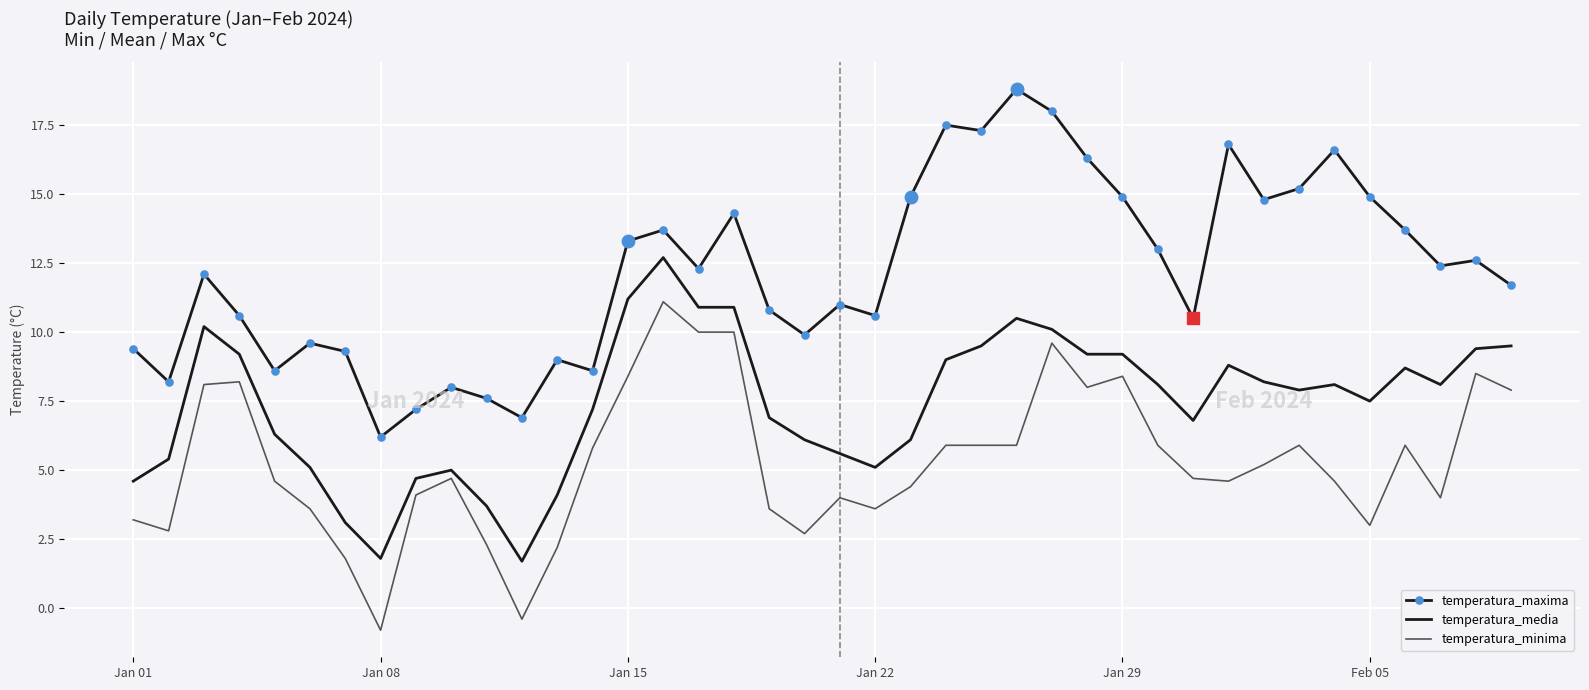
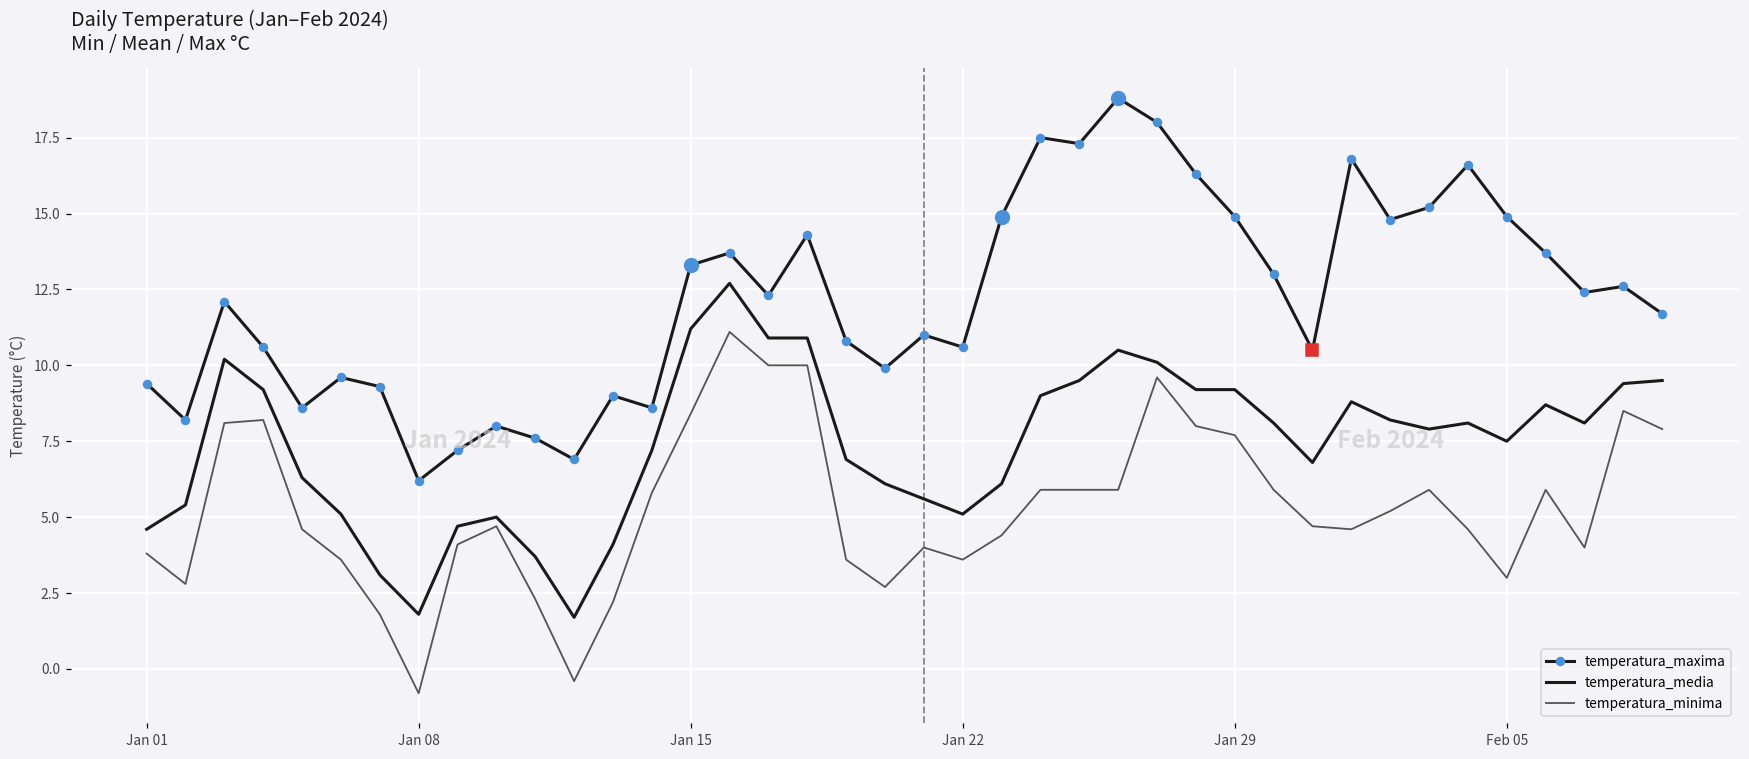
  {
    "temperatura_minima": {
-     "Jan 01": 3.2,
+     "Jan 01": 3.8,
      "Jan 08": -0.8,
      "Jan 15": 8.4,
      "Jan 22": 3.6,
-     "Jan 29": 8.4,
+     "Jan 29": 7.7,
      "Feb 05": 3.0
    }
  }
